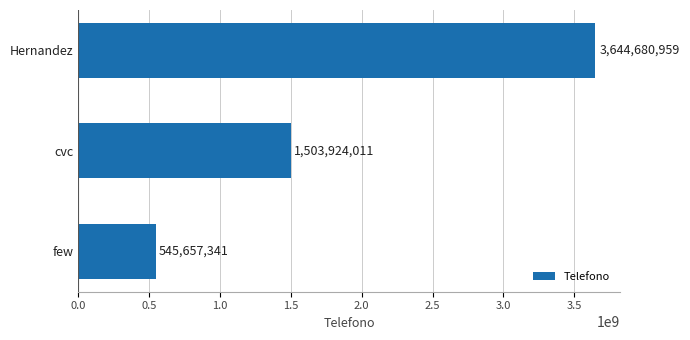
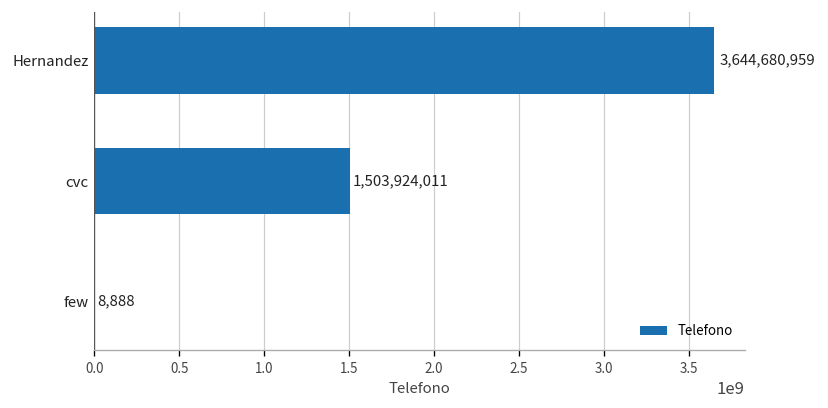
  {
    "Hernandez": "3,644,680,959",
    "cvc": "1,503,924,011",
-   "few": "545,657,341"
+   "few": "8,888"
  }
